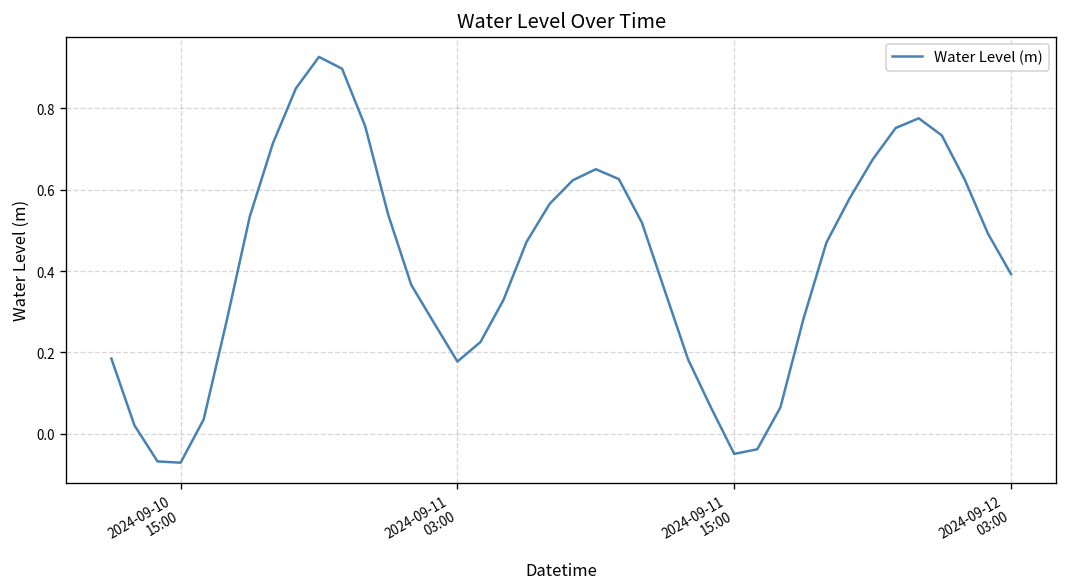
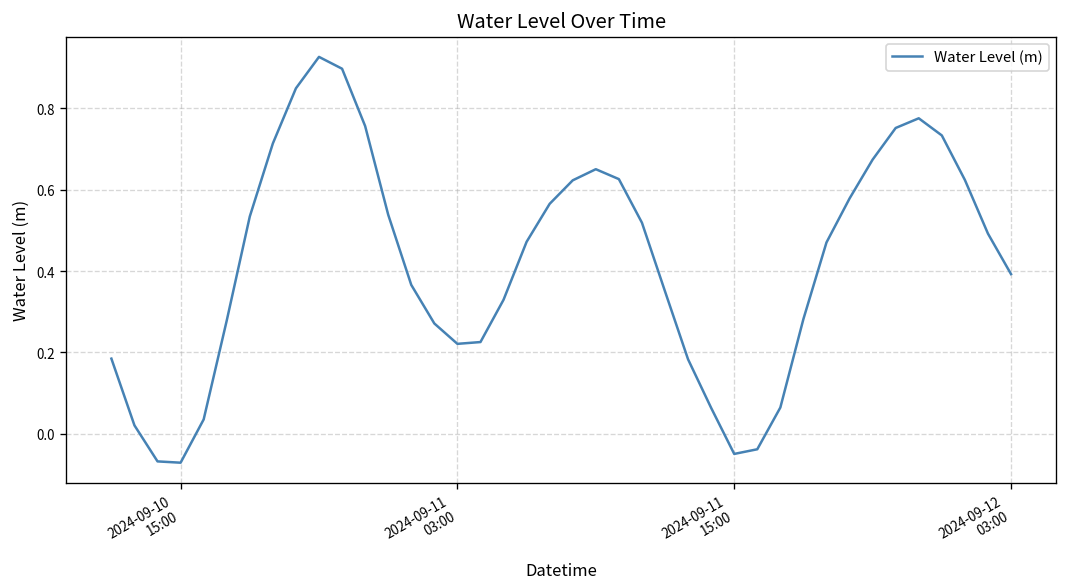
  {
    "2024-09-10 15:00": -0.07,
-   "2024-09-11 03:00": 0.18,
+   "2024-09-11 03:00": 0.22,
    "2024-09-11 15:00": -0.05,
    "2024-09-12 03:00": 0.39
  }
